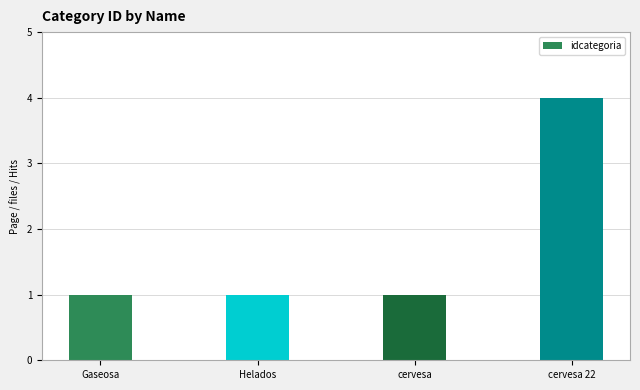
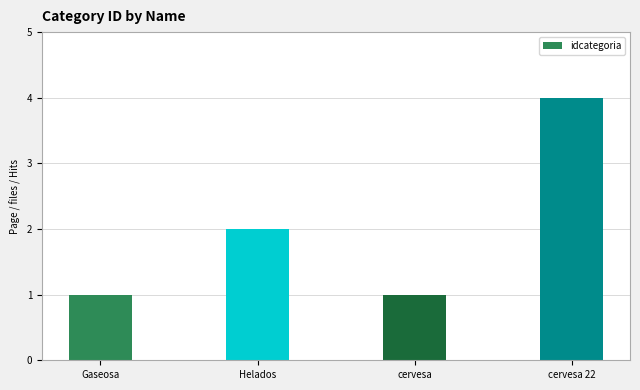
  {
    "Gaseosa": 1,
-   "Helados": 1,
+   "Helados": 2,
    "cervesa": 1,
    "cervesa 22": 4
  }
